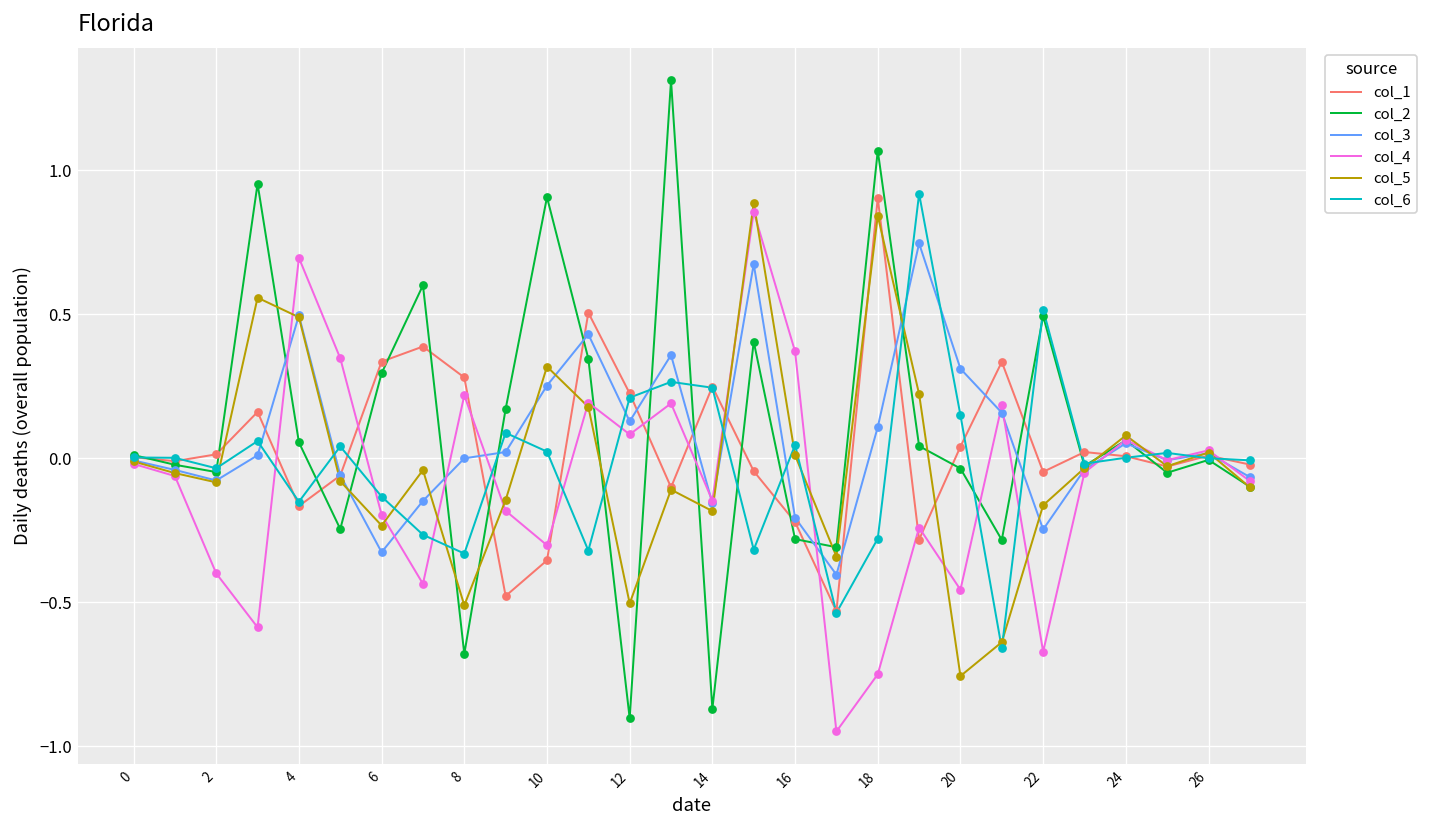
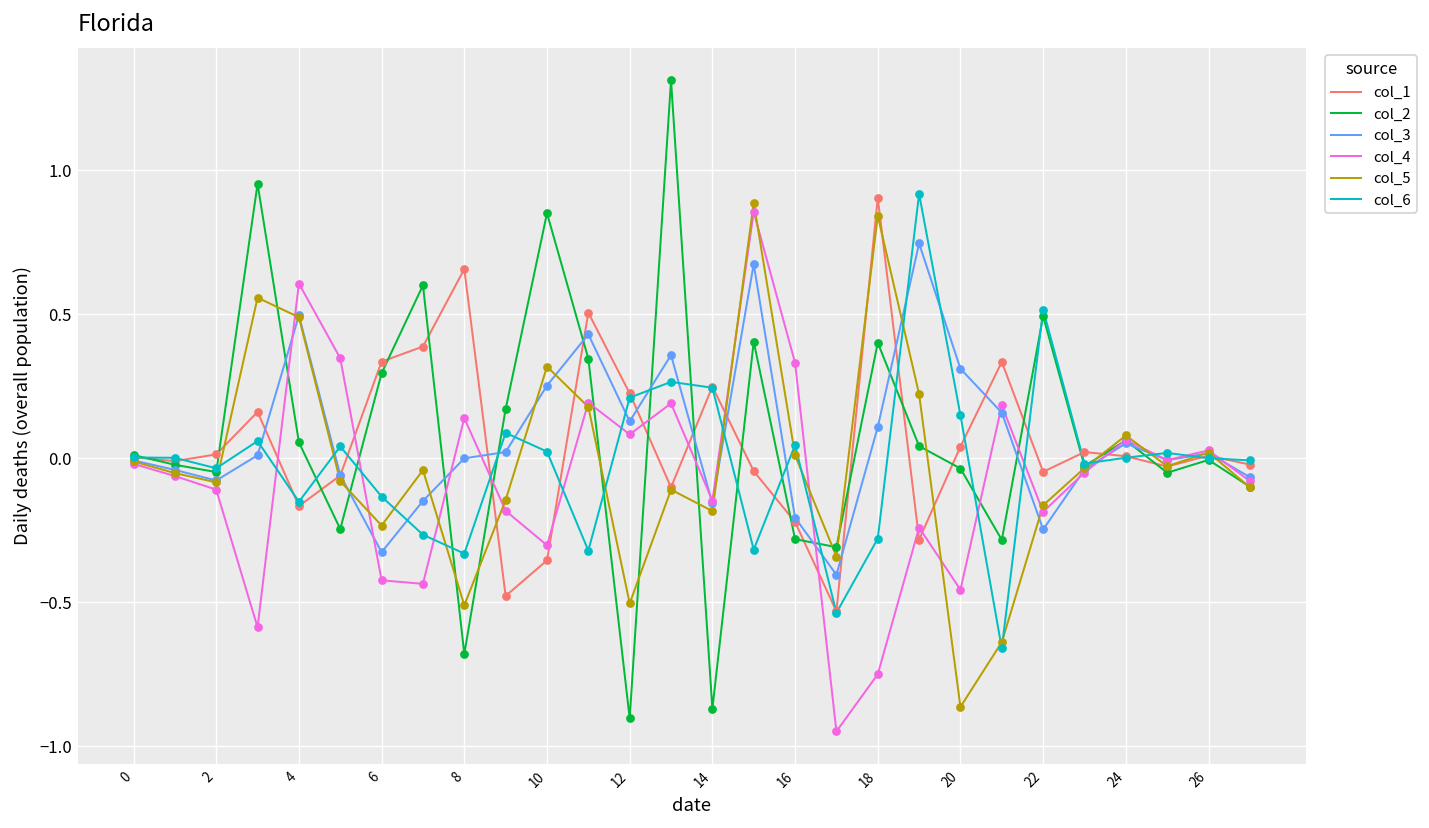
  {
    "col_1": {
      "2": 0.01,
      "4": -0.17,
      "6": 0.34,
-     "8": 0.28,
+     "8": 0.66,
      "10": -0.35,
      "12": 0.23,
      "16": -0.22,
      "18": 0.90,
      "20": 0.04,
      "22": -0.05
    },
    "col_2": {
      "2": -0.05,
      "4": 0.06,
      "6": 0.30,
      "8": -0.68,
-     "10": 0.91,
+     "10": 0.85,
      "12": -0.90,
      "14": -0.87,
      "16": -0.28,
-     "18": 1.07,
+     "18": 0.40,
      "20": -0.04,
      "22": 0.49
    },
    "col_3": {
      "6": -0.33,
      "8": 0.00,
      "10": 0.25,
      "12": 0.13,
      "16": -0.21,
      "18": 0.11,
      "20": 0.31,
      "22": -0.25
    },
    "col_4": {
-     "2": -0.40,
-     "4": 0.70,
-     "6": -0.20,
-     "8": 0.22,
+     "2": -0.11,
+     "4": 0.61,
+     "6": -0.42,
+     "8": 0.14,
      "10": -0.30,
      "12": 0.08,
-     "16": 0.37,
+     "16": 0.33,
      "18": -0.75,
      "20": -0.46,
-     "22": -0.67
+     "22": -0.19
    },
    "col_5": {
      "6": -0.23,
      "8": -0.51,
      "10": 0.32,
      "12": -0.50,
      "14": -0.18,
      "16": 0.01,
      "18": 0.84,
-     "20": -0.76,
+     "20": -0.86,
      "22": -0.16,
      "24": 0.08
    },
    "col_6": {
      "2": -0.03,
      "4": -0.15,
      "6": -0.13,
      "8": -0.33,
      "10": 0.02,
      "12": 0.21,
      "16": 0.05,
      "18": -0.28,
      "20": 0.15,
      "22": 0.52
    }
  }
